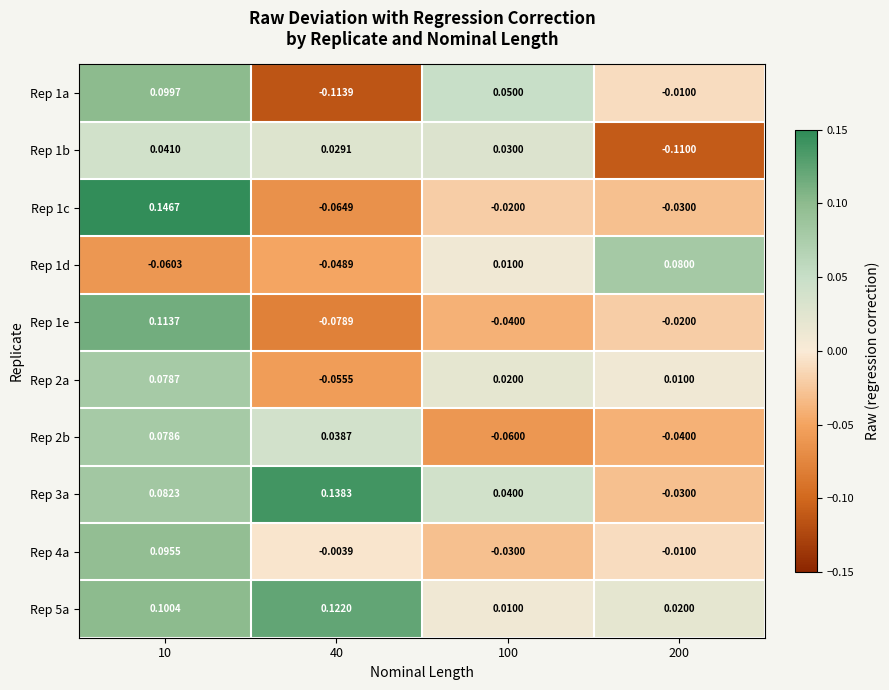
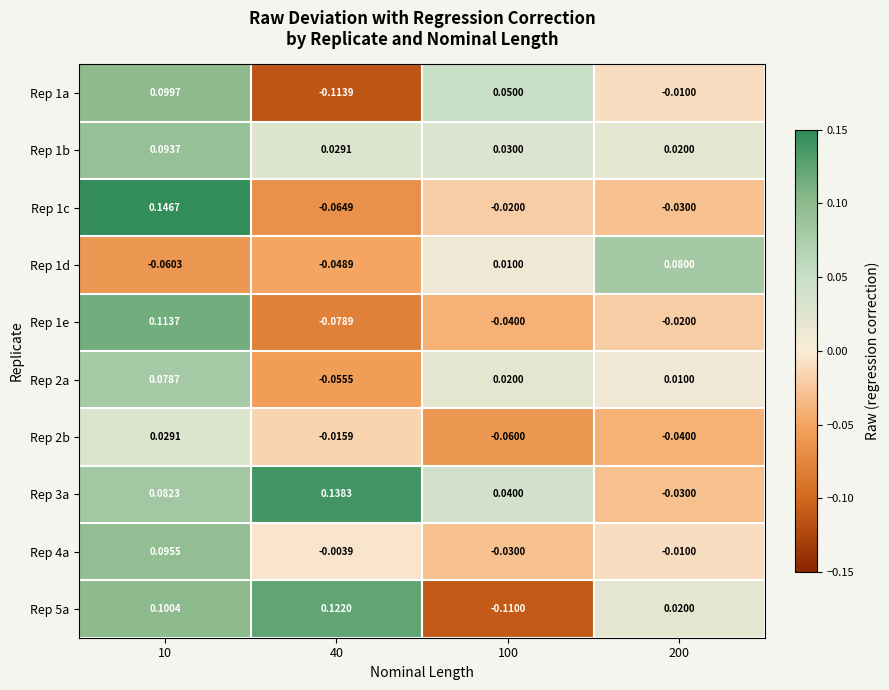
  {
    "Rep 1a": {
      "10": 0.0997,
      "40": -0.1139,
      "100": 0.0500,
      "200": -0.0100
    },
    "Rep 1b": {
-     "10": 0.0410,
+     "10": 0.0937,
      "40": 0.0291,
      "100": 0.0300,
-     "200": -0.1100
+     "200": 0.0200
    },
    "Rep 1c": {
      "10": 0.1467,
      "40": -0.0649,
      "100": -0.0200,
      "200": -0.0300
    },
    "Rep 1d": {
      "10": -0.0603,
      "40": -0.0489,
      "100": 0.0100,
      "200": 0.0800
    },
    "Rep 1e": {
      "10": 0.1137,
      "40": -0.0789,
      "100": -0.0400,
      "200": -0.0200
    },
    "Rep 2a": {
      "10": 0.0787,
      "40": -0.0555,
      "100": 0.0200,
      "200": 0.0100
    },
    "Rep 2b": {
-     "10": 0.0786,
-     "40": 0.0387,
+     "10": 0.0291,
+     "40": -0.0159,
      "100": -0.0600,
      "200": -0.0400
    },
    "Rep 3a": {
      "10": 0.0823,
      "40": 0.1383,
      "100": 0.0400,
      "200": -0.0300
    },
    "Rep 4a": {
      "10": 0.0955,
      "40": -0.0039,
      "100": -0.0300,
      "200": -0.0100
    },
    "Rep 5a": {
      "10": 0.1004,
      "40": 0.1220,
-     "100": 0.0100,
+     "100": -0.1100,
      "200": 0.0200
    }
  }
